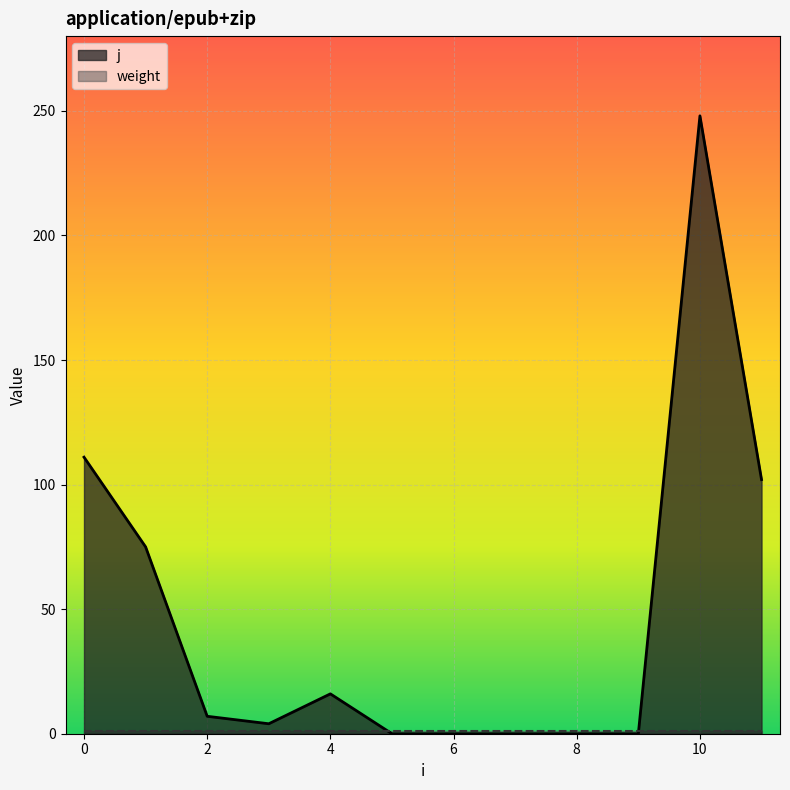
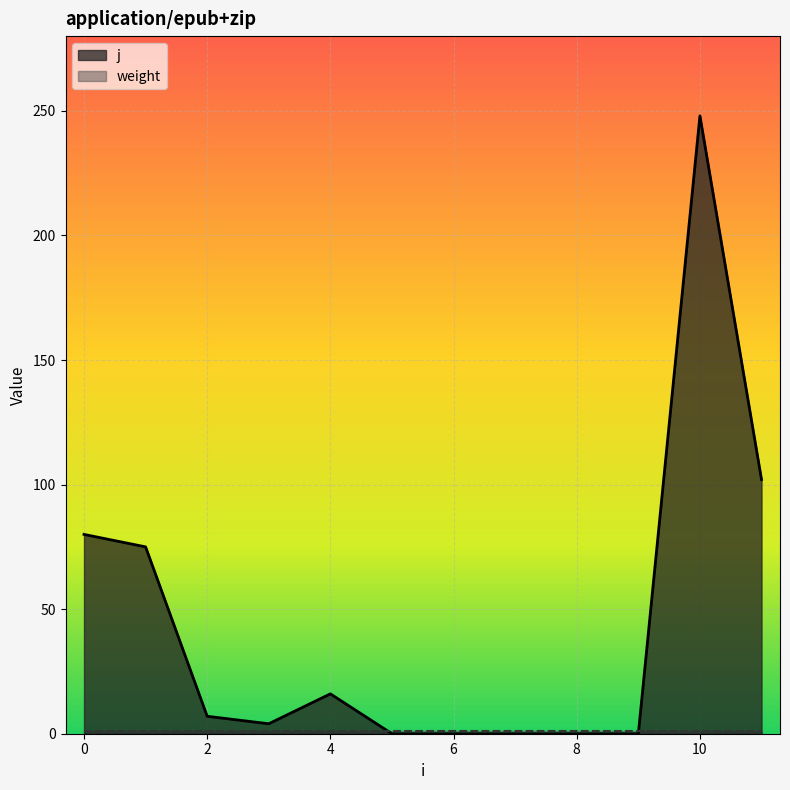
  {
    "j": {
-     "0": 111,
+     "0": 80,
      "2": 7,
      "4": 16,
      "10": 248
    },
    "weight": {
      "0": 1,
      "2": 1,
      "4": 1,
      "10": 1
    }
  }
